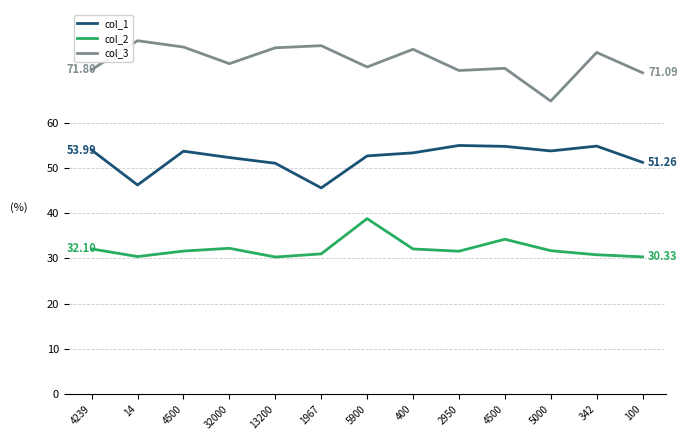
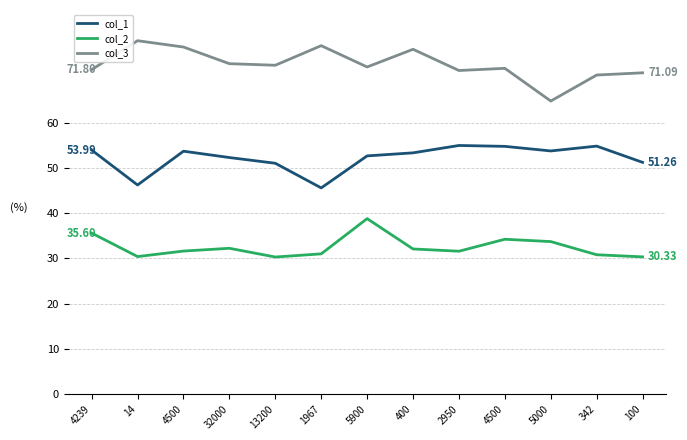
  {
    "col_1": {
      "4239": 53.99,
      "100": 51.26
    },
    "col_2": {
-     "4239": 32.10,
-     "5000": 32,
+     "4239": 35.60,
+     "5000": 34,
      "100": 30.33
    },
    "col_3": {
      "14": 78,
      "32000": 73,
-     "13200": 77,
+     "13200": 73,
      "1967": 77,
      "5900": 72,
      "400": 76,
      "2950": 72,
      "5000": 65,
-     "342": 76
+     "342": 71
    }
  }
